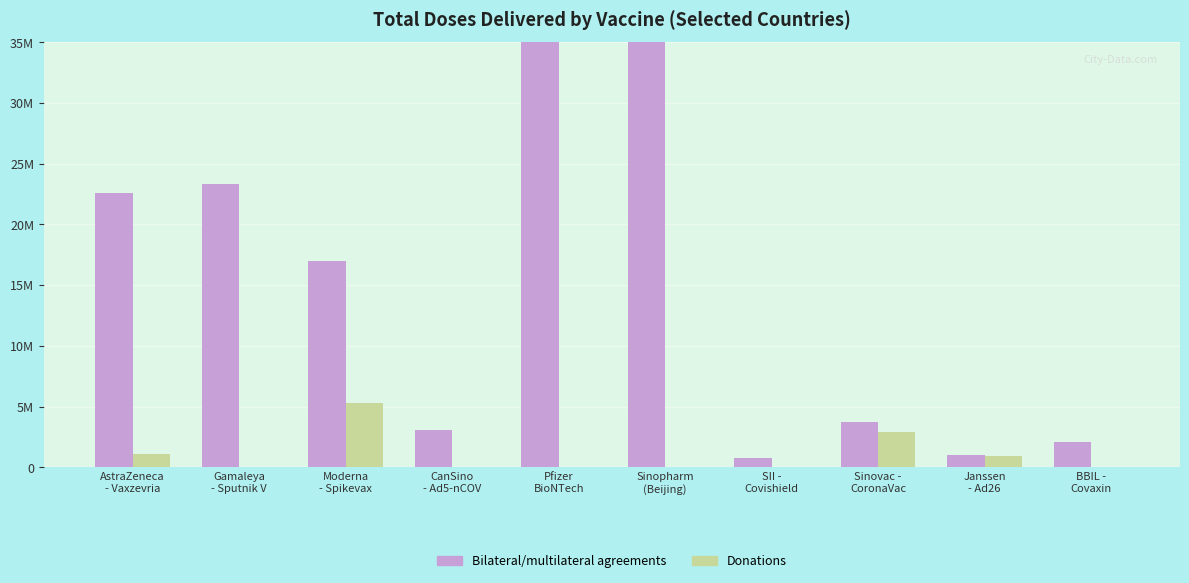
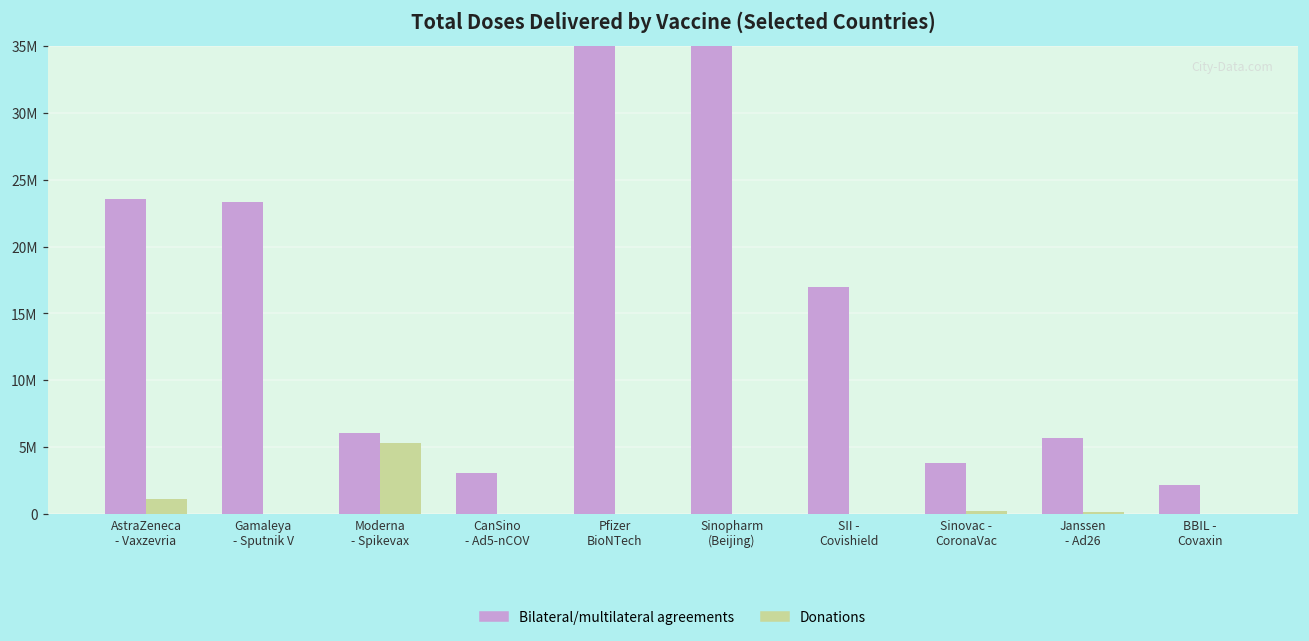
  {
    "Bilateral/multilateral agreements": {
-     "AstraZeneca - Vaxzevria": 22600000,
+     "AstraZeneca - Vaxzevria": 23500000,
      "Gamaleya - Sputnik V": 23300000,
-     "Moderna - Spikevax": 17000000,
+     "Moderna - Spikevax": 6000000,
      "CanSino - Ad5-nCOV": 3000000,
-     "SII - Covishield": 800000,
+     "SII - Covishield": 17000000,
      "Sinovac - CoronaVac": 3800000,
-     "Janssen - Ad26": 1000000,
+     "Janssen - Ad26": 5700000,
      "BBIL - Covaxin": 2100000
    },
    "Donations": {
      "AstraZeneca - Vaxzevria": 1100000,
      "Gamaleya - Sputnik V": 0,
      "Moderna - Spikevax": 5300000,
      "CanSino - Ad5-nCOV": 0,
      "Pfizer BioNTech": 0,
      "Sinopharm (Beijing)": 0,
      "SII - Covishield": 0,
-     "Sinovac - CoronaVac": 2900000,
-     "Janssen - Ad26": 900000,
+     "Sinovac - CoronaVac": 200000,
+     "Janssen - Ad26": 200000,
      "BBIL - Covaxin": 0
    }
  }
